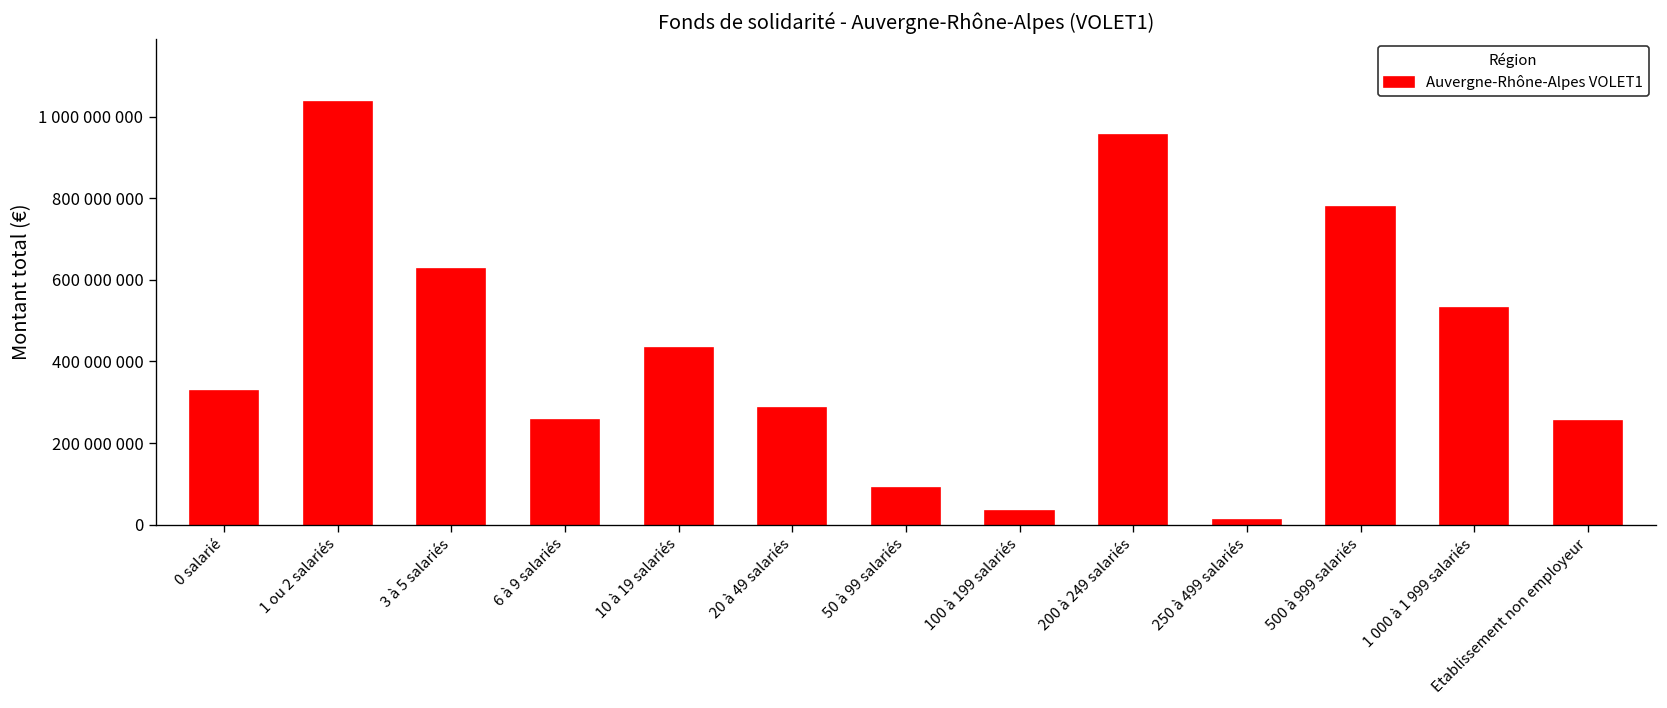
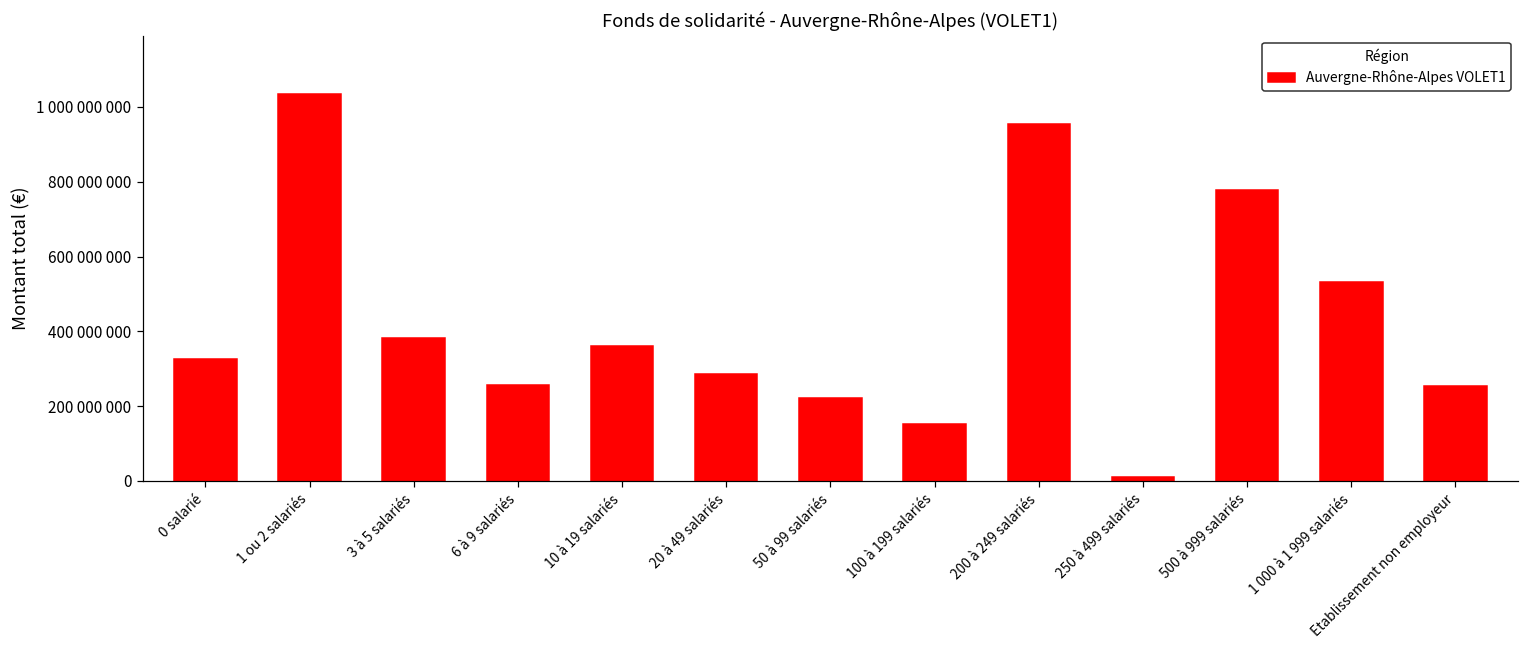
  {
    "0 salarié": 330000000,
    "1 ou 2 salariés": 1040000000,
-   "3 à 5 salariés": 630000000,
+   "3 à 5 salariés": 380000000,
    "6 à 9 salariés": 260000000,
-   "10 à 19 salariés": 430000000,
+   "10 à 19 salariés": 360000000,
    "20 à 49 salariés": 290000000,
-   "50 à 99 salariés": 90000000,
-   "100 à 199 salariés": 30000000,
+   "50 à 99 salariés": 220000000,
+   "100 à 199 salariés": 150000000,
    "200 à 249 salariés": 950000000,
    "250 à 499 salariés": 10000000,
    "500 à 999 salariés": 780000000,
    "1 000 à 1 999 salariés": 530000000,
    "Etablissement non employeur": 250000000
  }
